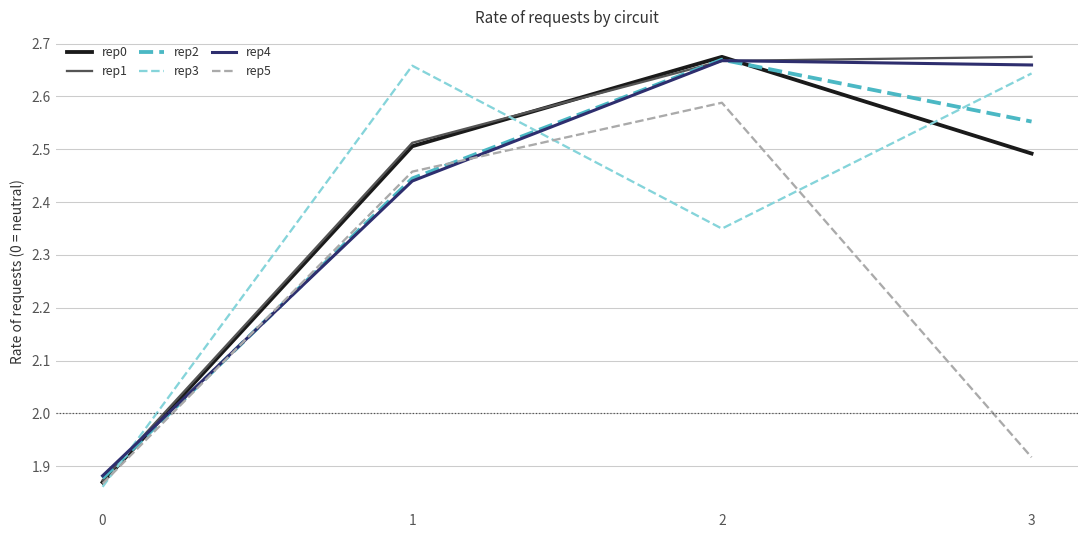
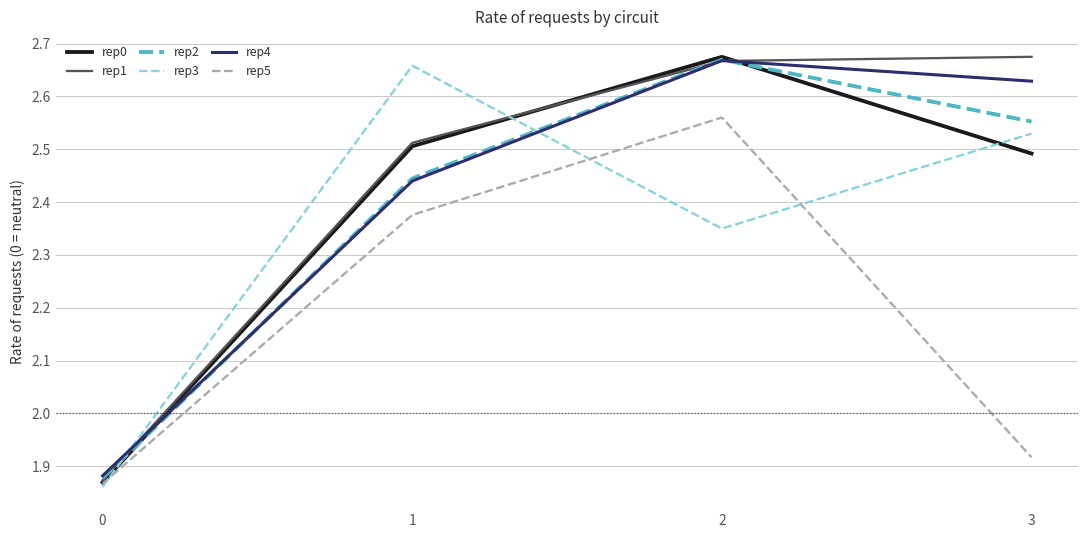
  {
    "rep0": {
      "1": 2.51,
      "2": 2.67,
      "3": 2.49
    },
    "rep1": {
      "1": 2.51,
      "3": 2.67
    },
    "rep2": {
      "3": 2.55
    },
    "rep3": {
      "0": 1.86,
      "1": 2.66,
      "2": 2.35,
-     "3": 2.64
+     "3": 2.53
    },
    "rep4": {
-     "3": 2.66
+     "3": 2.63
    },
    "rep5": {
-     "1": 2.46,
-     "2": 2.59,
+     "1": 2.38,
+     "2": 2.56,
      "3": 1.92
    }
  }
